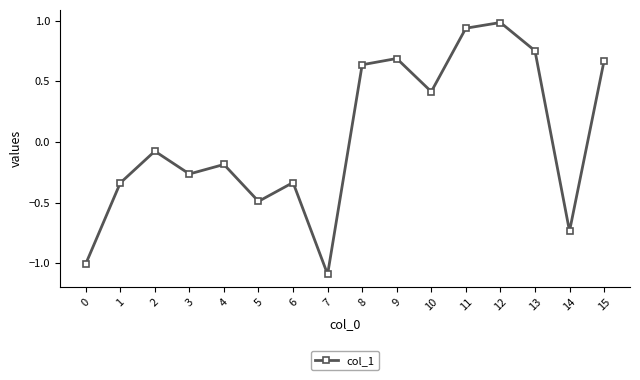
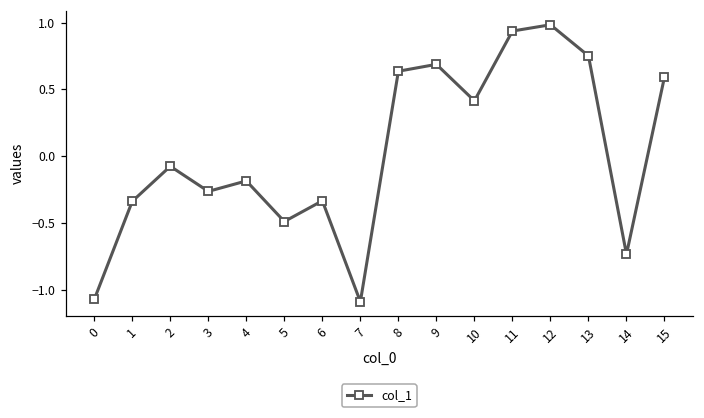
  {
-   "0": -1.01,
+   "0": -1.07,
    "1": -0.34,
    "2": -0.08,
    "3": -0.26,
    "4": -0.19,
    "5": -0.49,
    "6": -0.33,
    "7": -1.09,
    "8": 0.64,
    "9": 0.69,
    "10": 0.41,
    "11": 0.94,
    "12": 0.98,
    "13": 0.75,
    "14": -0.74,
-   "15": 0.67
+   "15": 0.59
  }
